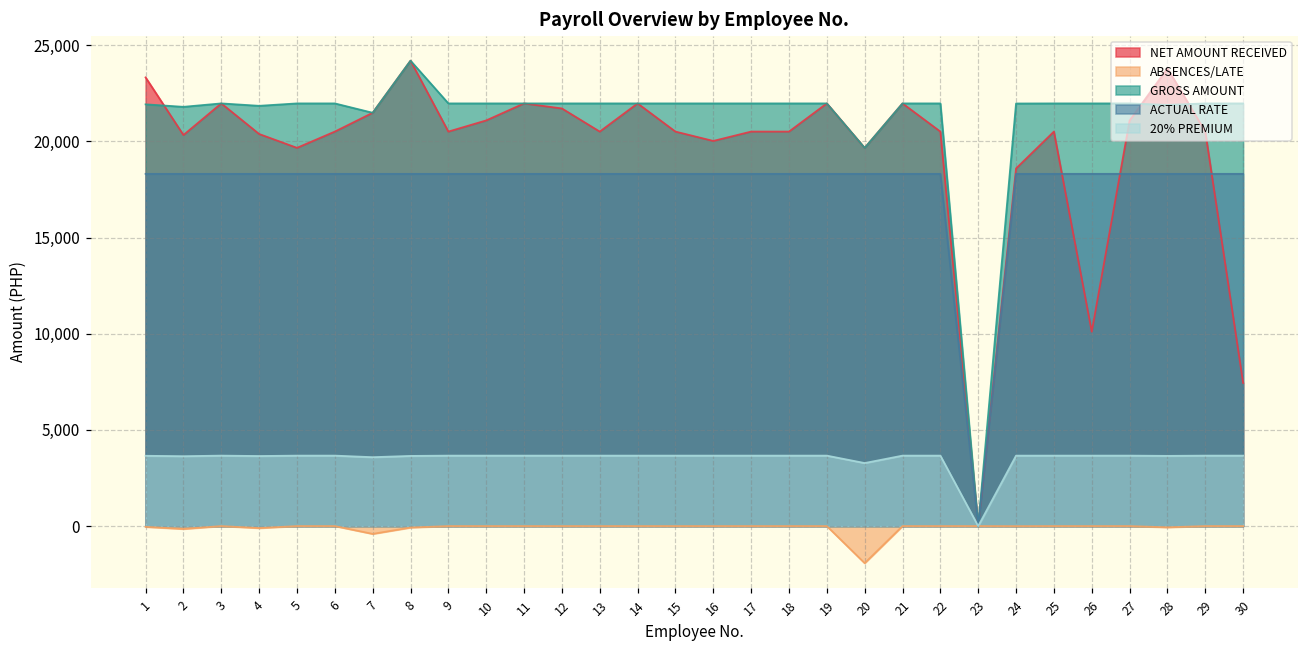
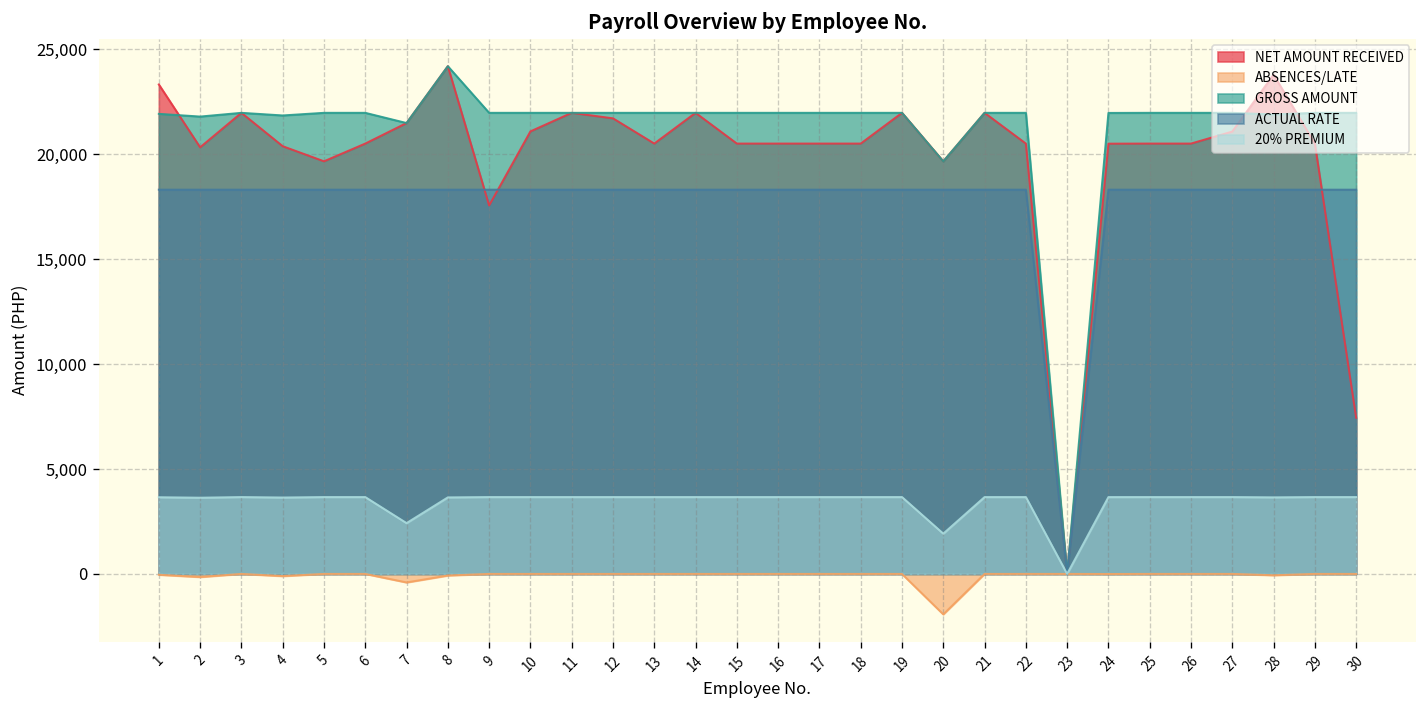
  {
    "NET AMOUNT RECEIVED": {
      "1": "23,300",
      "2": "20,300",
      "4": "20,400",
      "5": "19,700",
      "6": "20,500",
-     "9": "20,500",
+     "9": "17,600",
      "10": "21,100",
      "12": "21,700",
      "13": "20,500",
      "15": "20,500",
-     "16": "20,000",
+     "16": "20,500",
      "17": "20,500",
      "18": "20,500",
      "22": "20,500",
-     "24": "18,600",
+     "24": "20,500",
      "25": "20,500",
-     "26": "10,100",
+     "26": "20,500",
      "29": "20,500",
      "30": "7,400"
    },
    "20% PREMIUM": {
      "1": "3,700",
      "2": "3,600",
      "3": "3,700",
      "4": "3,600",
      "5": "3,700",
      "6": "3,700",
-     "7": "3,600",
+     "7": "2,400",
      "8": "3,600",
      "9": "3,700",
      "10": "3,700",
      "11": "3,700",
      "12": "3,700",
      "13": "3,700",
      "14": "3,700",
      "15": "3,700",
      "16": "3,700",
      "17": "3,700",
      "18": "3,700",
      "19": "3,700",
-     "20": "3,300",
+     "20": "1,900",
      "21": "3,700",
      "22": "3,700",
      "24": "3,700",
      "25": "3,700",
      "26": "3,700",
      "27": "3,700",
      "28": "3,600",
      "29": "3,700",
      "30": "3,700"
    }
  }
